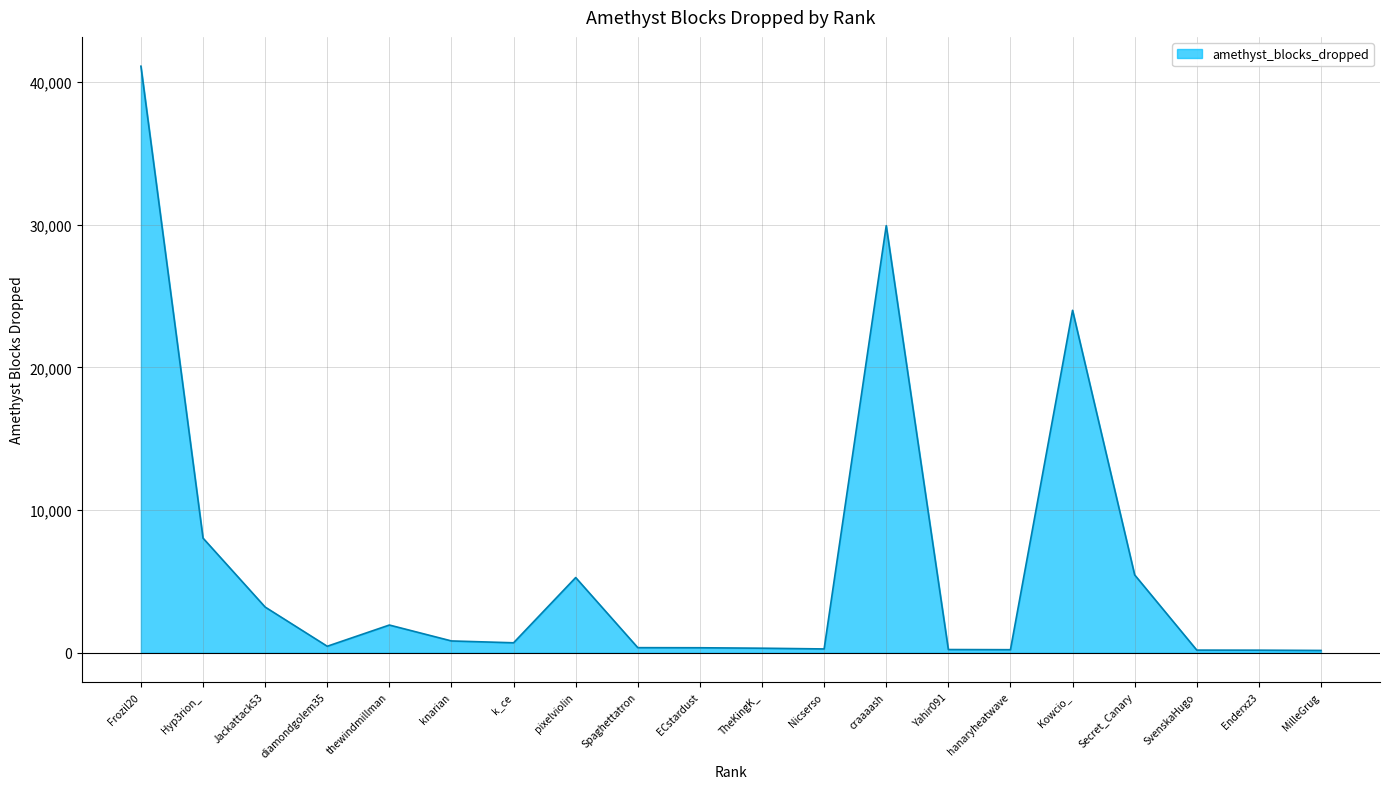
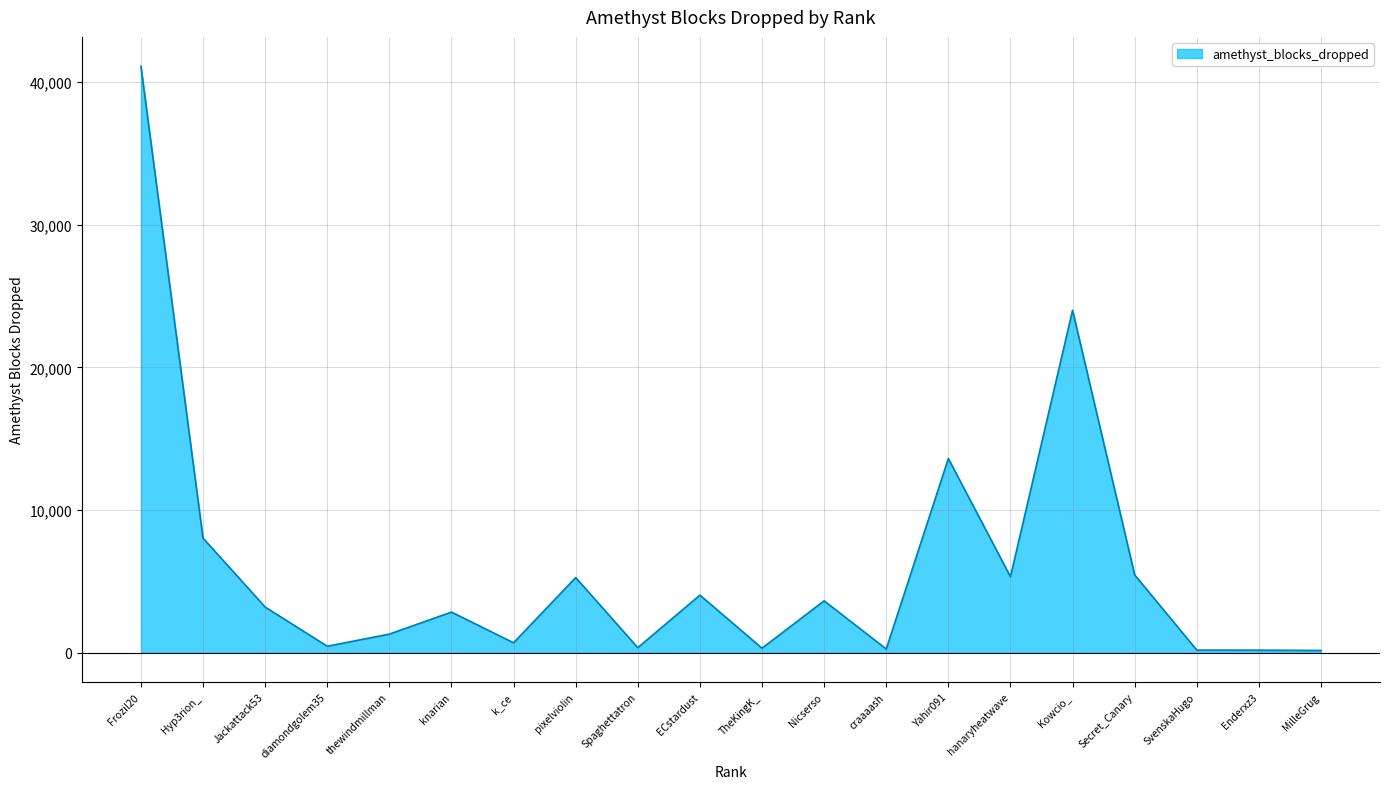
  {
    "Frozil20": "41,100",
    "Hyp3rion_": "8,000",
    "Jackattack53": "3,200",
    "diamondgolem35": "500",
-   "thewindmillman": "1,900",
-   "knarian": "800",
+   "thewindmillman": "1,300",
+   "knarian": "2,900",
    "k_ce": "700",
    "pixelviolin": "5,300",
    "Spaghettatron": "400",
-   "ECstardust": "400",
+   "ECstardust": "4,000",
    "TheKingK_": "300",
-   "Nicserso": "300",
-   "craaaash": "29,900",
-   "Yahir091": "200",
-   "hanaryheatwave": "200",
+   "Nicserso": "3,600",
+   "craaaash": "300",
+   "Yahir091": "13,600",
+   "hanaryheatwave": "5,300",
    "Kowcio_": "24,000",
    "Secret_Canary": "5,500",
    "SvenskaHugo": "200",
    "Enderxz3": "200",
    "MilleGrug": "200"
  }
